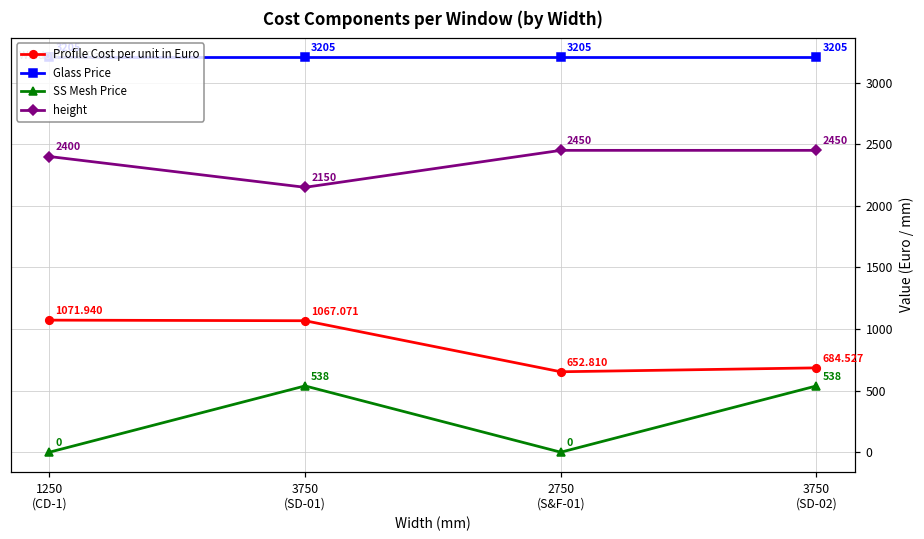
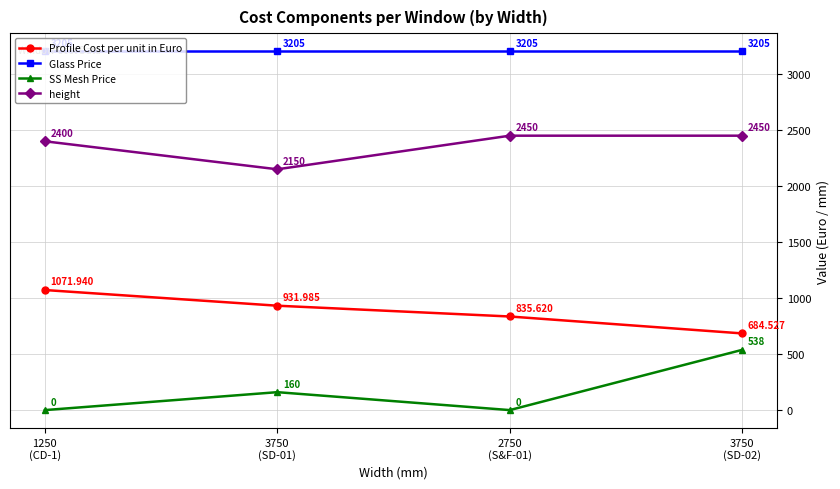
  {
    "Profile Cost per unit in Euro": {
      "1250 (CD-1)": 1071.940,
-     "3750 (SD-01)": 1067.071,
-     "2750 (S&F-01)": 652.810,
+     "3750 (SD-01)": 931.985,
+     "2750 (S&F-01)": 835.620,
      "3750 (SD-02)": 684.527
    },
    "Glass Price": {
      "3750 (SD-01)": 3205,
      "2750 (S&F-01)": 3205,
      "3750 (SD-02)": 3205
    },
    "SS Mesh Price": {
      "1250 (CD-1)": 0,
-     "3750 (SD-01)": 538,
+     "3750 (SD-01)": 160,
      "2750 (S&F-01)": 0,
      "3750 (SD-02)": 538
    },
    "height": {
      "1250 (CD-1)": 2400,
      "3750 (SD-01)": 2150,
      "2750 (S&F-01)": 2450,
      "3750 (SD-02)": 2450
    }
  }
